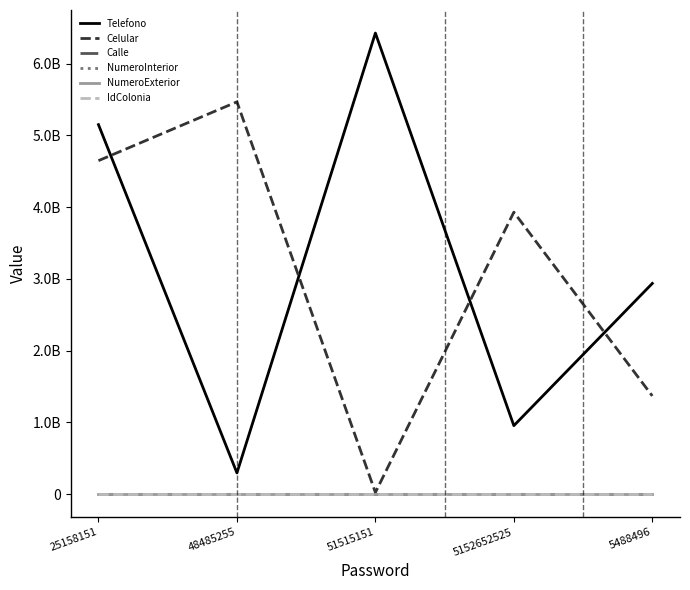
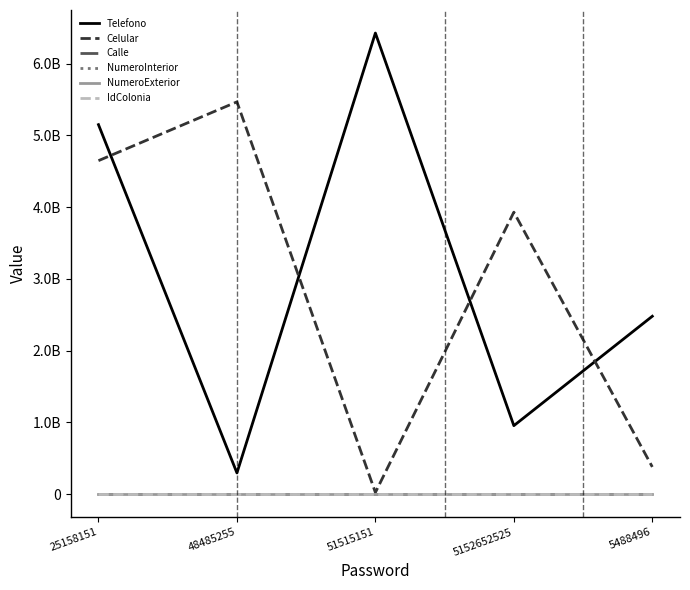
  {
    "Telefono": {
      "25158151": 5200000000,
      "48485255": 300000000,
      "51515151": 6400000000,
      "5152652525": 1000000000,
-     "5488496": 2900000000
+     "5488496": 2500000000
    },
    "Celular": {
      "25158151": 4600000000,
      "48485255": 5500000000,
      "5152652525": 3900000000,
-     "5488496": 1400000000
+     "5488496": 400000000
    },
    "IdColonia": {
      "25158151": 0,
      "48485255": 0,
      "5152652525": 0,
      "5488496": 0
    }
  }
